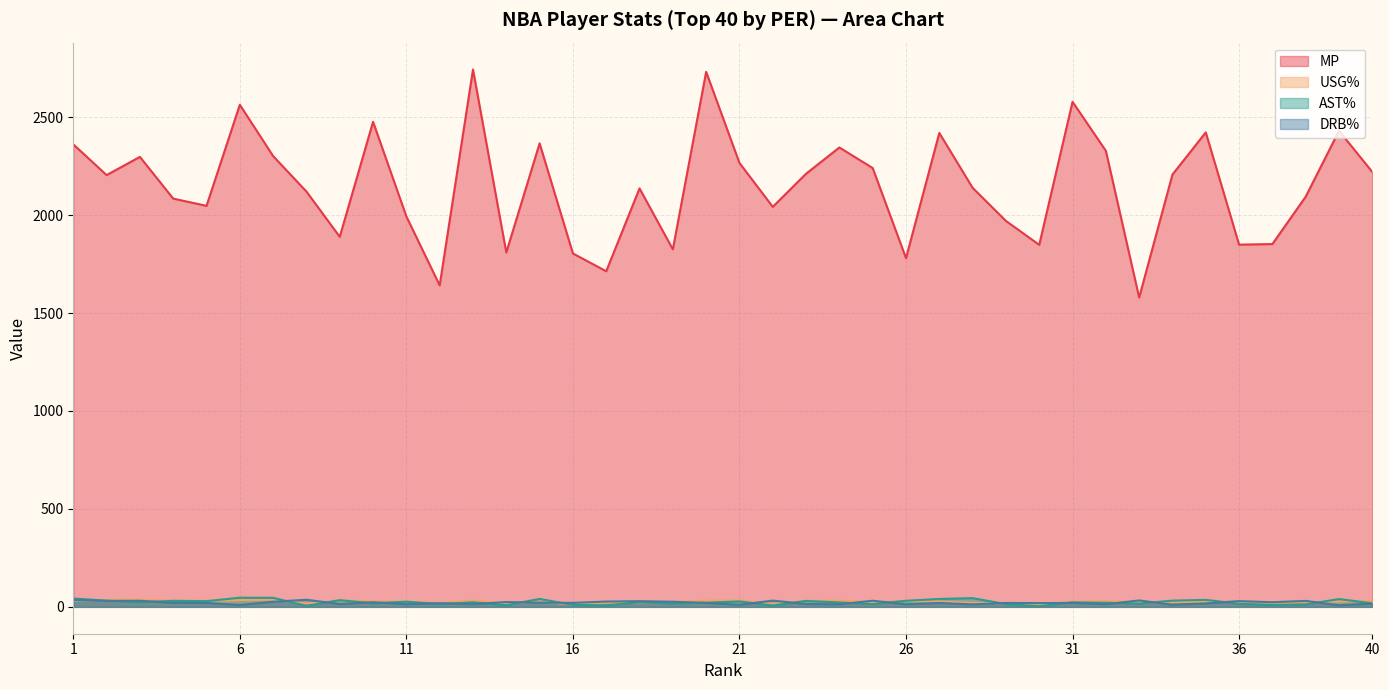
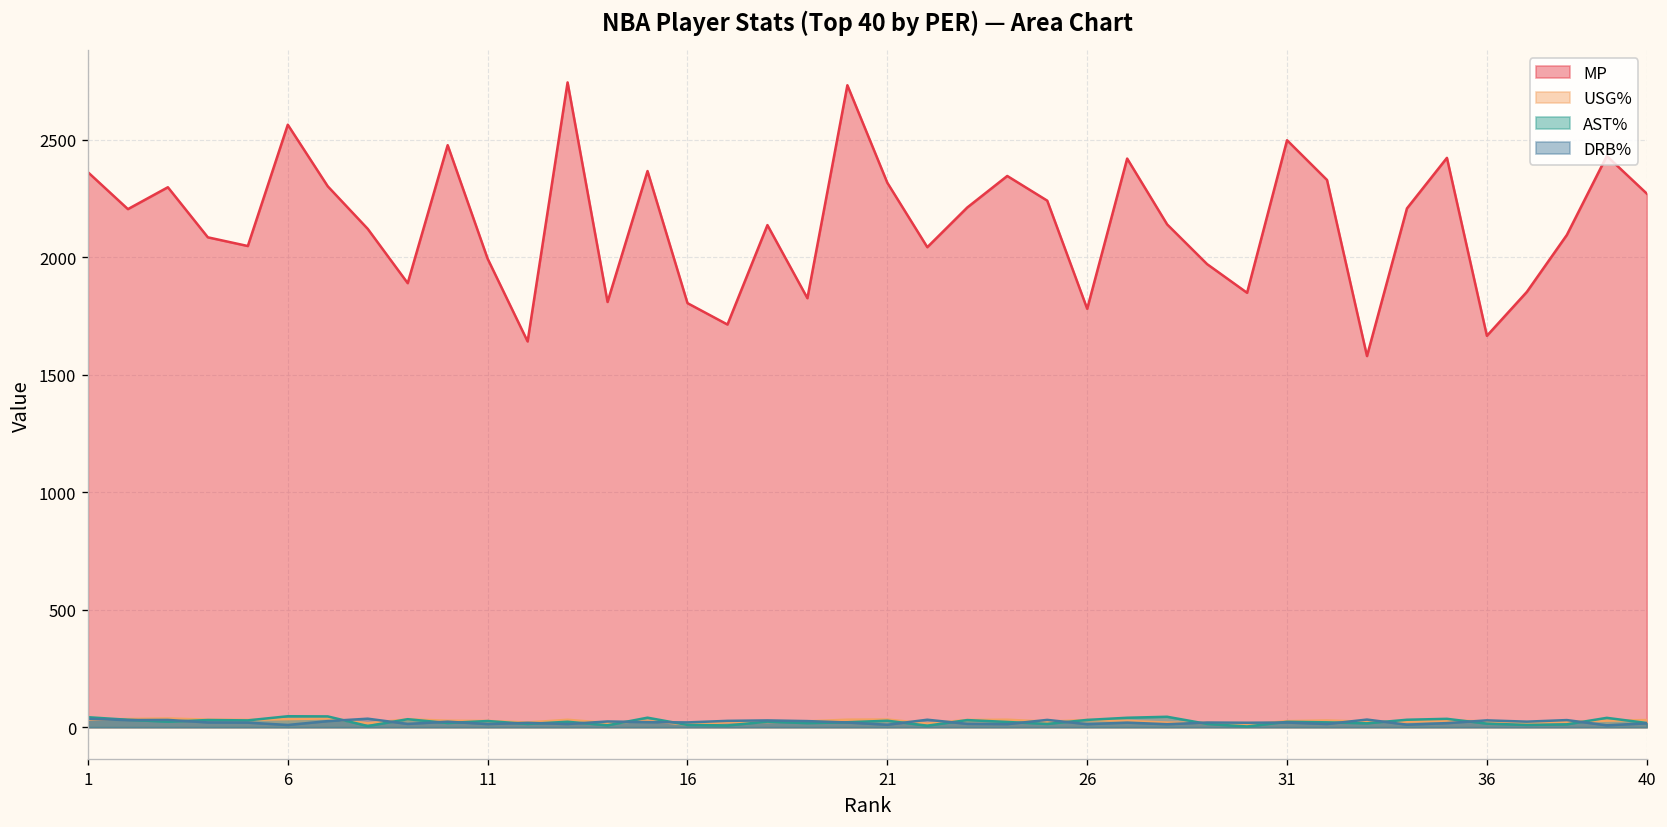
  {
    "MP": {
      "1": 2360,
      "6": 2560,
      "11": 1990,
      "16": 1800,
-     "21": 2270,
+     "21": 2320,
      "26": 1780,
-     "31": 2580,
-     "36": 1850,
-     "40": 2220
+     "31": 2500,
+     "36": 1670,
+     "40": 2270
    }
  }
